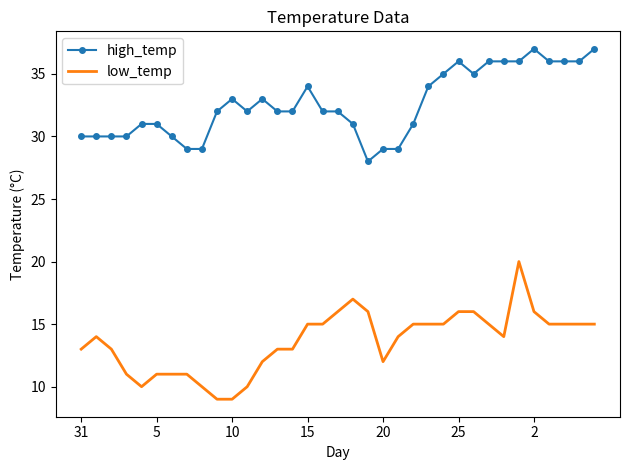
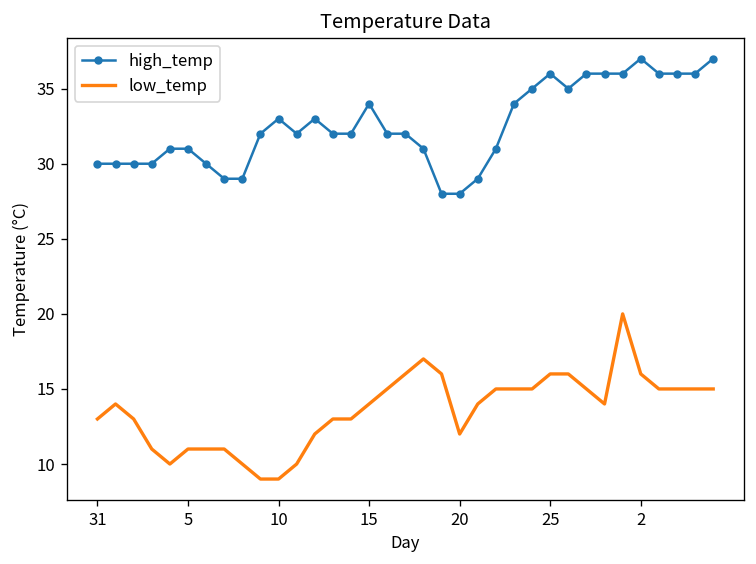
  {
    "high_temp": {
      "5": 31,
      "10": 33,
      "15": 34,
-     "20": 29,
+     "20": 28,
      "25": 36
    },
    "low_temp": {
      "5": 11,
      "10": 9,
-     "15": 15,
+     "15": 14,
      "20": 12,
      "25": 16
    }
  }
